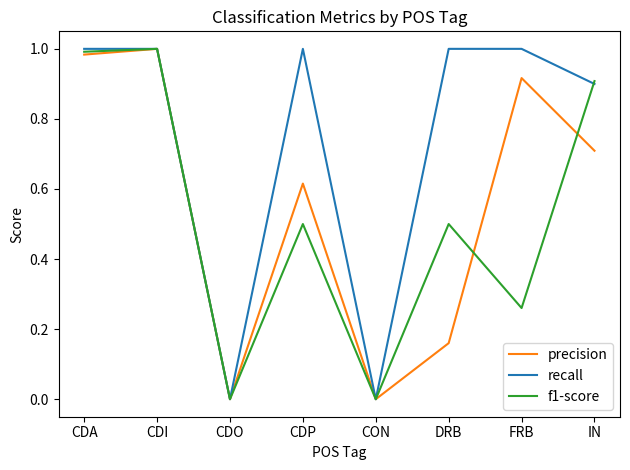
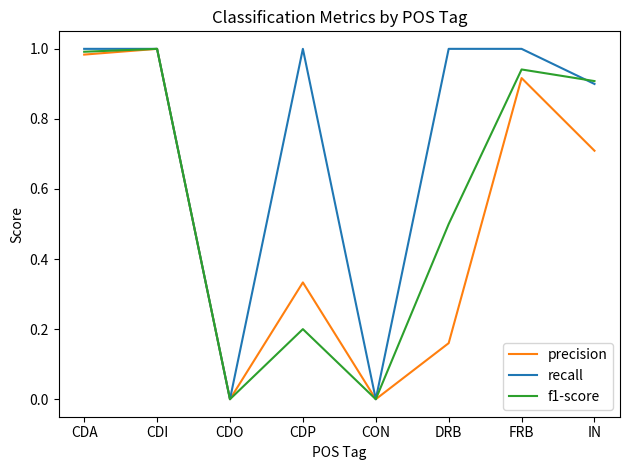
  {
    "precision": {
      "CDA": 0.98,
-     "CDP": 0.62,
+     "CDP": 0.33,
      "DRB": 0.16,
      "FRB": 0.92,
      "IN": 0.71
    },
    "recall": {
      "CDA": 1.00,
      "CDP": 1.00,
      "DRB": 1.00,
      "FRB": 1.00,
      "IN": 0.90
    },
    "f1-score": {
      "CDA": 0.99,
-     "CDP": 0.5,
+     "CDP": 0.2,
      "DRB": 0.50,
-     "FRB": 0.26,
+     "FRB": 0.94,
      "IN": 0.91
    }
  }
